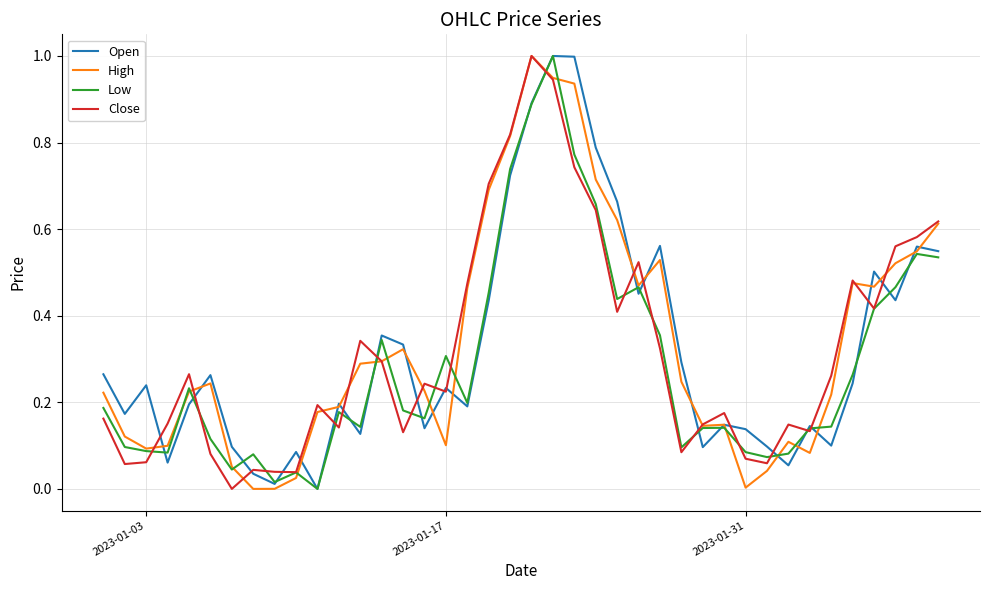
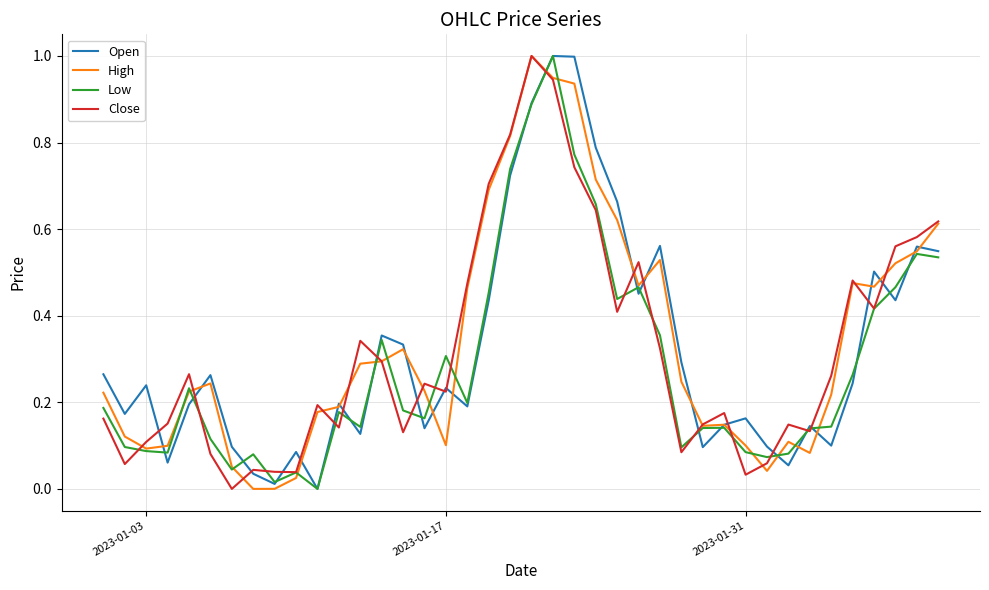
  {
    "Open": {
      "2023-01-03": 0.24,
      "2023-01-17": 0.23,
-     "2023-01-31": 0.14
+     "2023-01-31": 0.16
    },
    "High": {
      "2023-01-17": 0.10,
-     "2023-01-31": 0.00
+     "2023-01-31": 0.10
    },
    "Low": {
      "2023-01-17": 0.31,
      "2023-01-31": 0.08
    },
    "Close": {
-     "2023-01-03": 0.06,
+     "2023-01-03": 0.11,
      "2023-01-17": 0.22,
-     "2023-01-31": 0.07
+     "2023-01-31": 0.03
    }
  }
